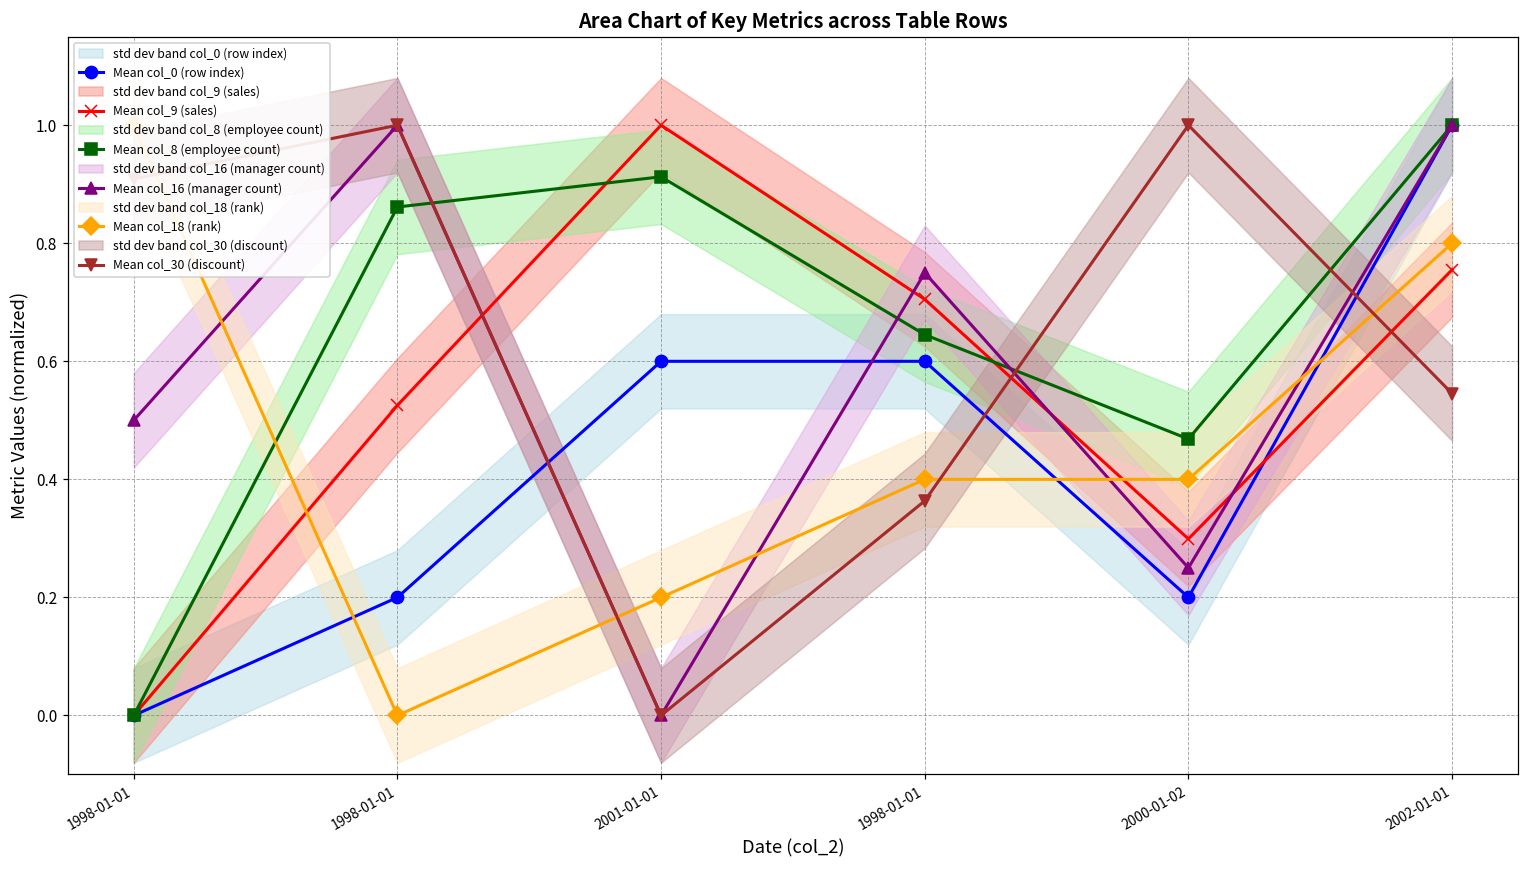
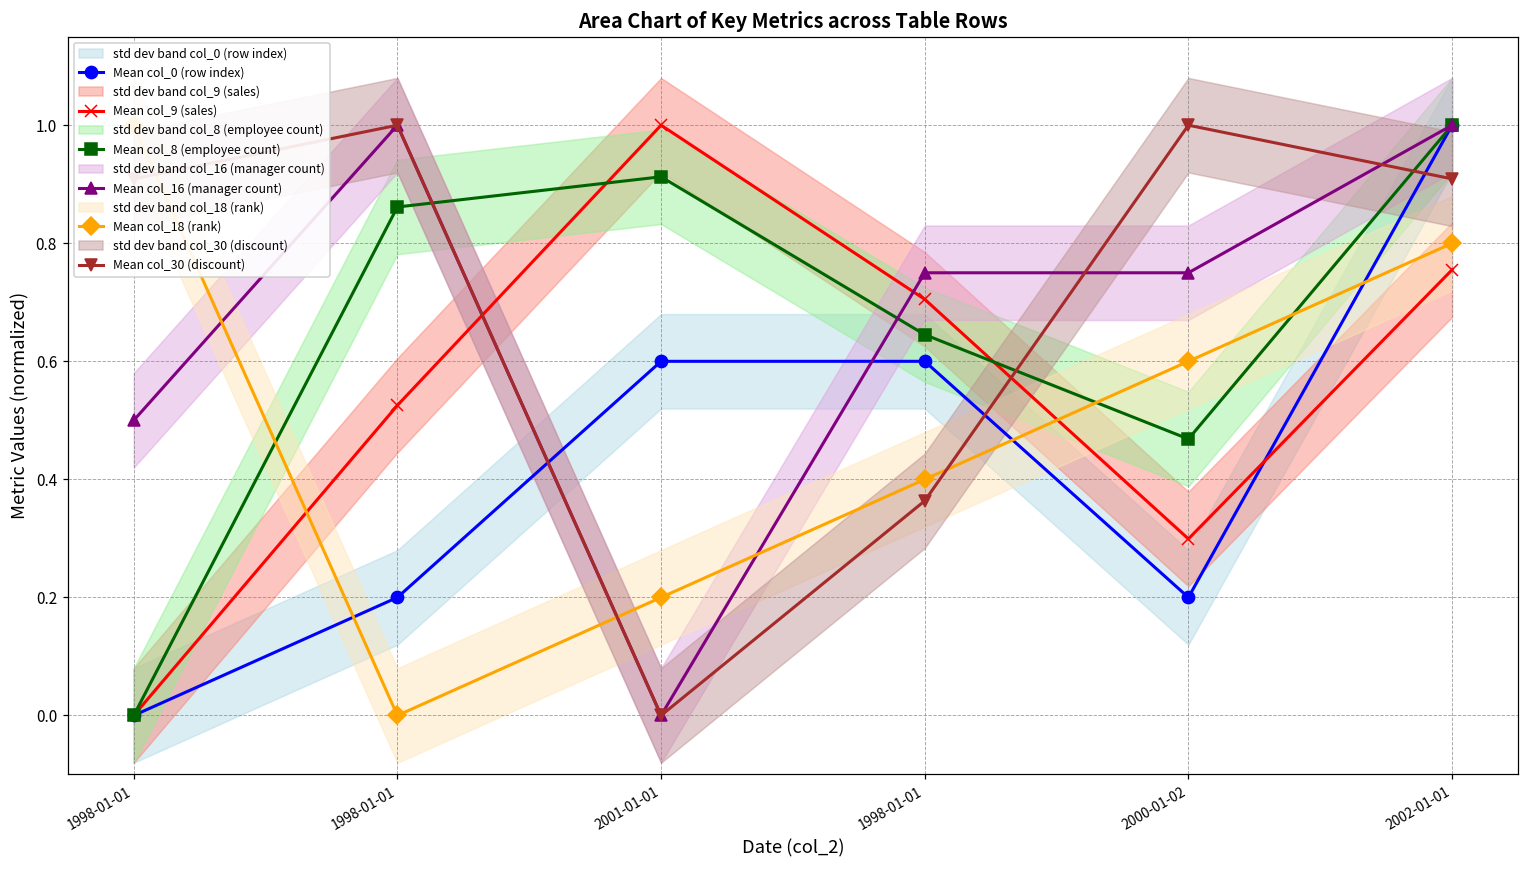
  {
    "Mean col_0 (row index)": {
      "2001-01-01": 0.60,
      "2000-01-02": 0.20
    },
    "Mean col_9 (sales)": {
      "2001-01-01": 1.00,
      "2000-01-02": 0.30,
      "2002-01-01": 0.76
    },
    "Mean col_8 (employee count)": {
      "2001-01-01": 0.91,
      "2000-01-02": 0.47
    },
    "Mean col_16 (manager count)": {
-     "2000-01-02": 0.25
+     "2000-01-02": 0.75
    },
    "Mean col_18 (rank)": {
      "2001-01-01": 0.20,
-     "2000-01-02": 0.40,
+     "2000-01-02": 0.60,
      "2002-01-01": 0.80
    },
    "Mean col_30 (discount)": {
      "2000-01-02": 1.00,
-     "2002-01-01": 0.55
+     "2002-01-01": 0.91
    }
  }
